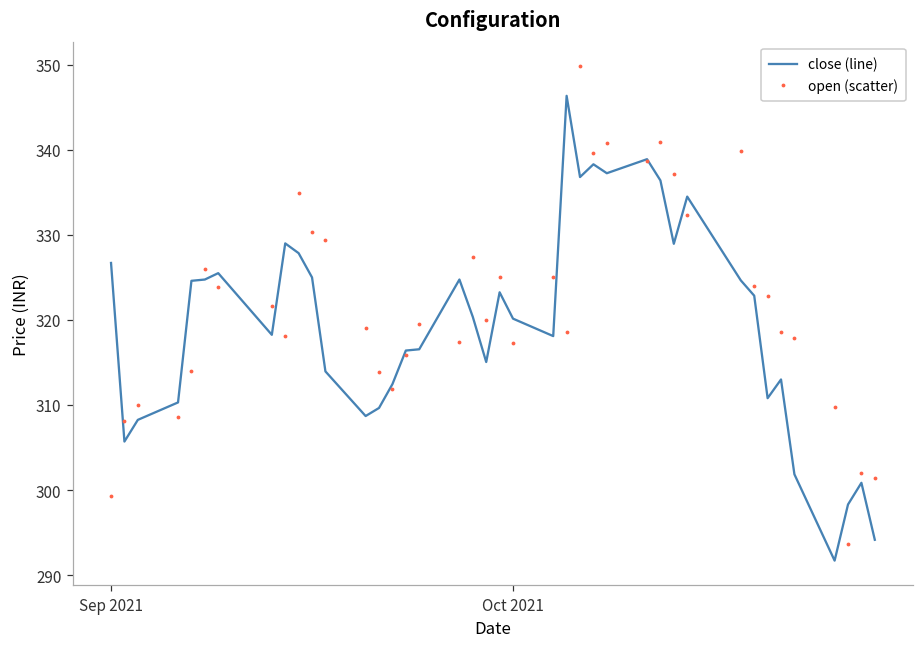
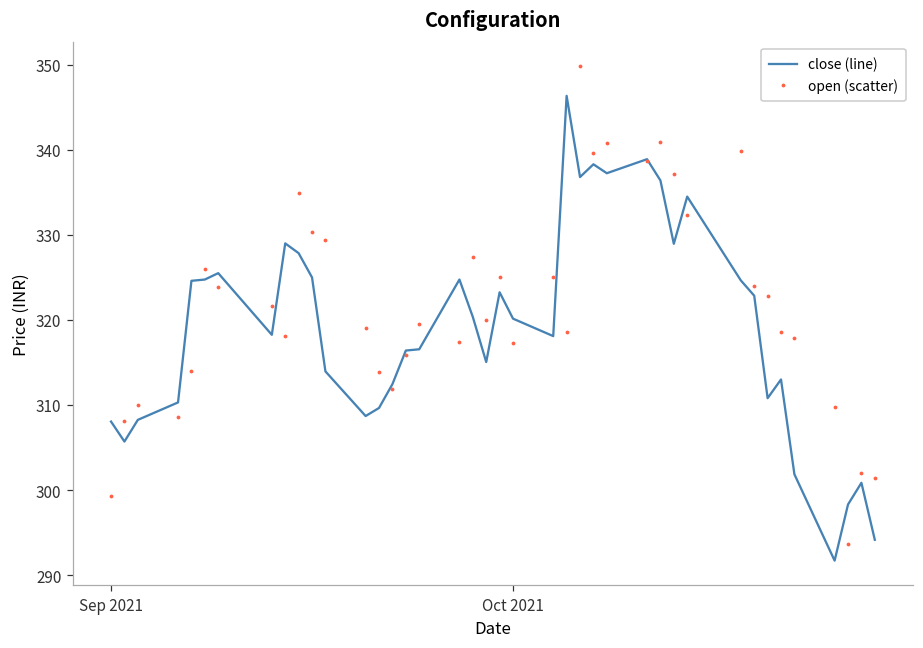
  {
    "close (line)": {
-     "Sep 2021": 327,
+     "Sep 2021": 308,
      "Oct 2021": 320
    },
    "open (scatter)": {
      "Sep 2021": 299,
      "Oct 2021": 317
    }
  }
